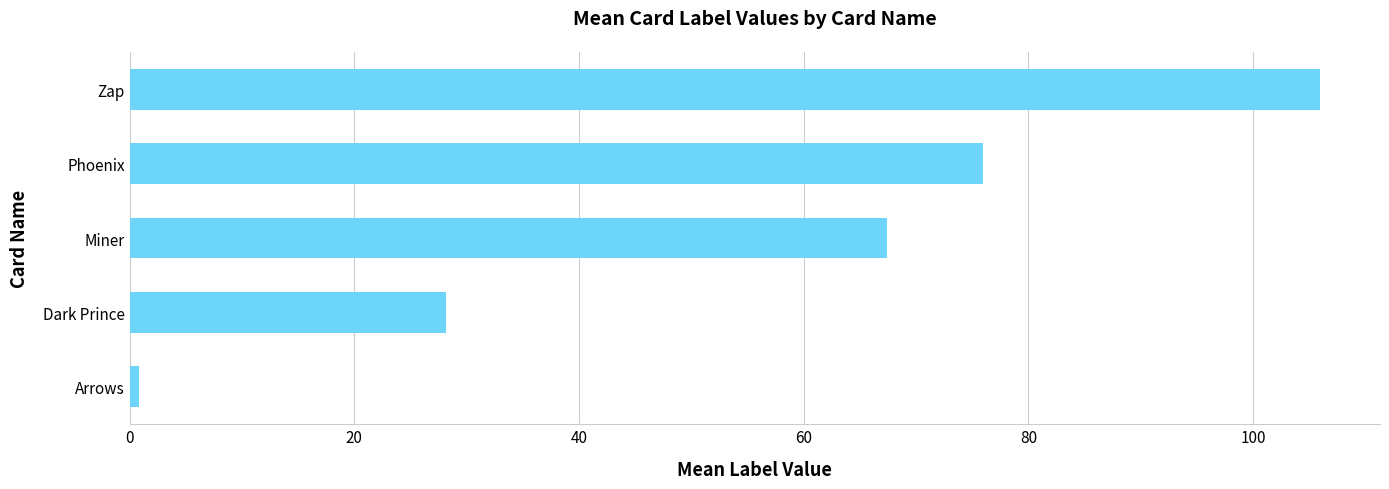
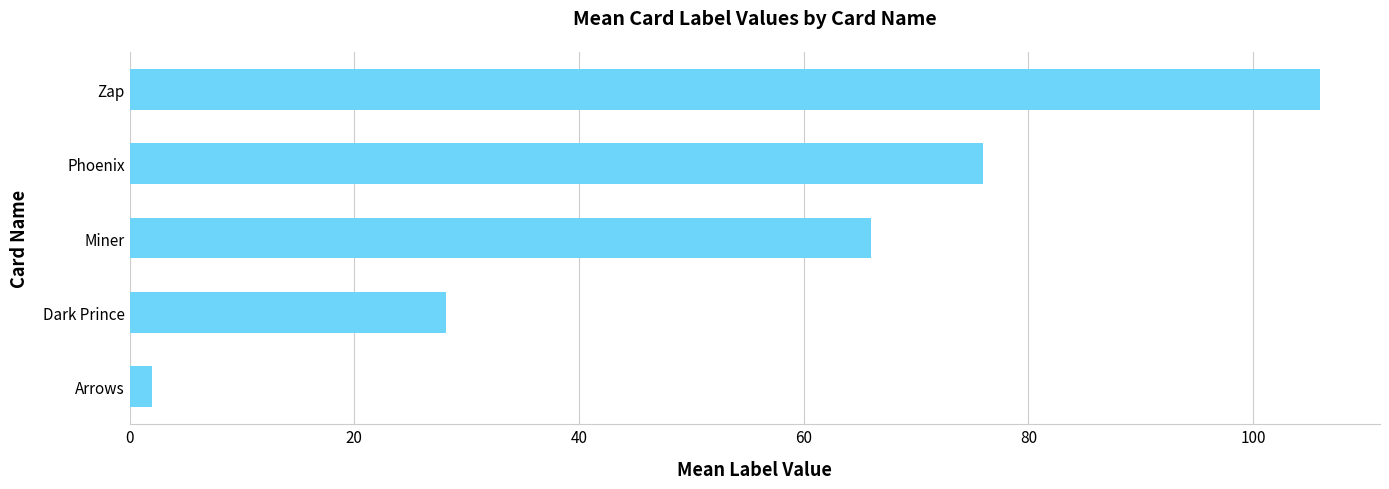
  {
    "Zap": 106.0,
    "Phoenix": 76.0,
-   "Miner": 67.4,
+   "Miner": 66.0,
    "Dark Prince": 28.2,
-   "Arrows": 0.8
+   "Arrows": 2.0
  }
